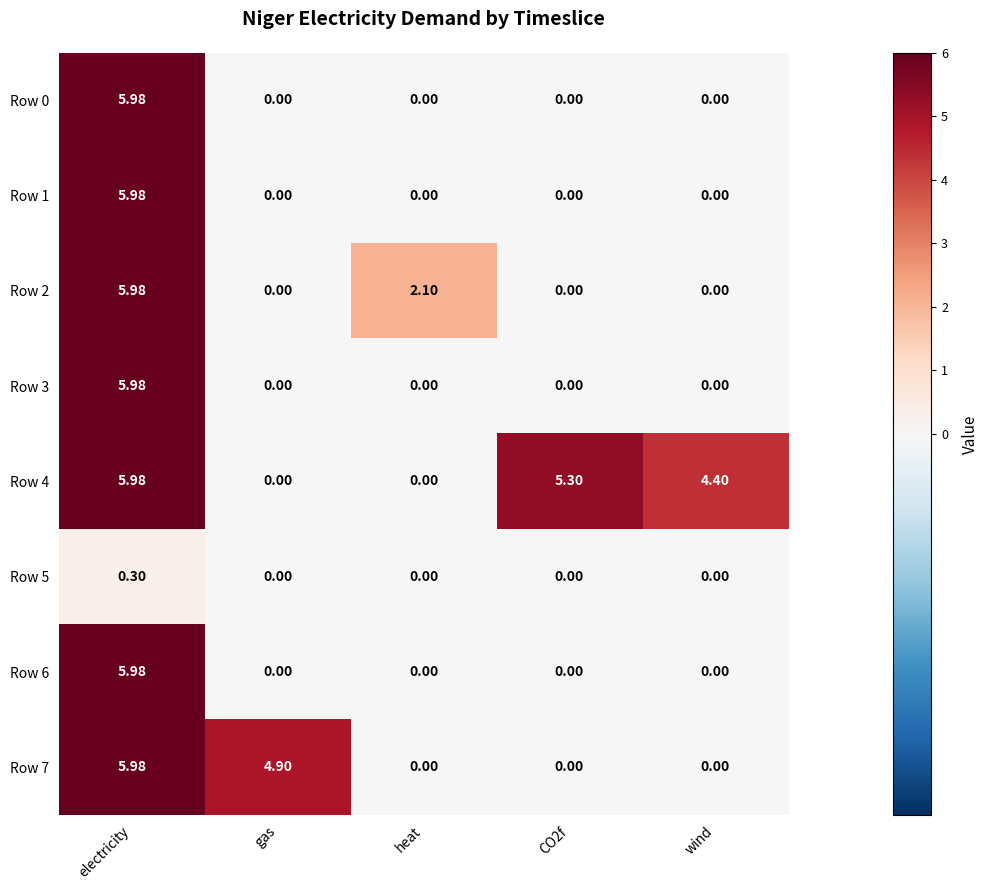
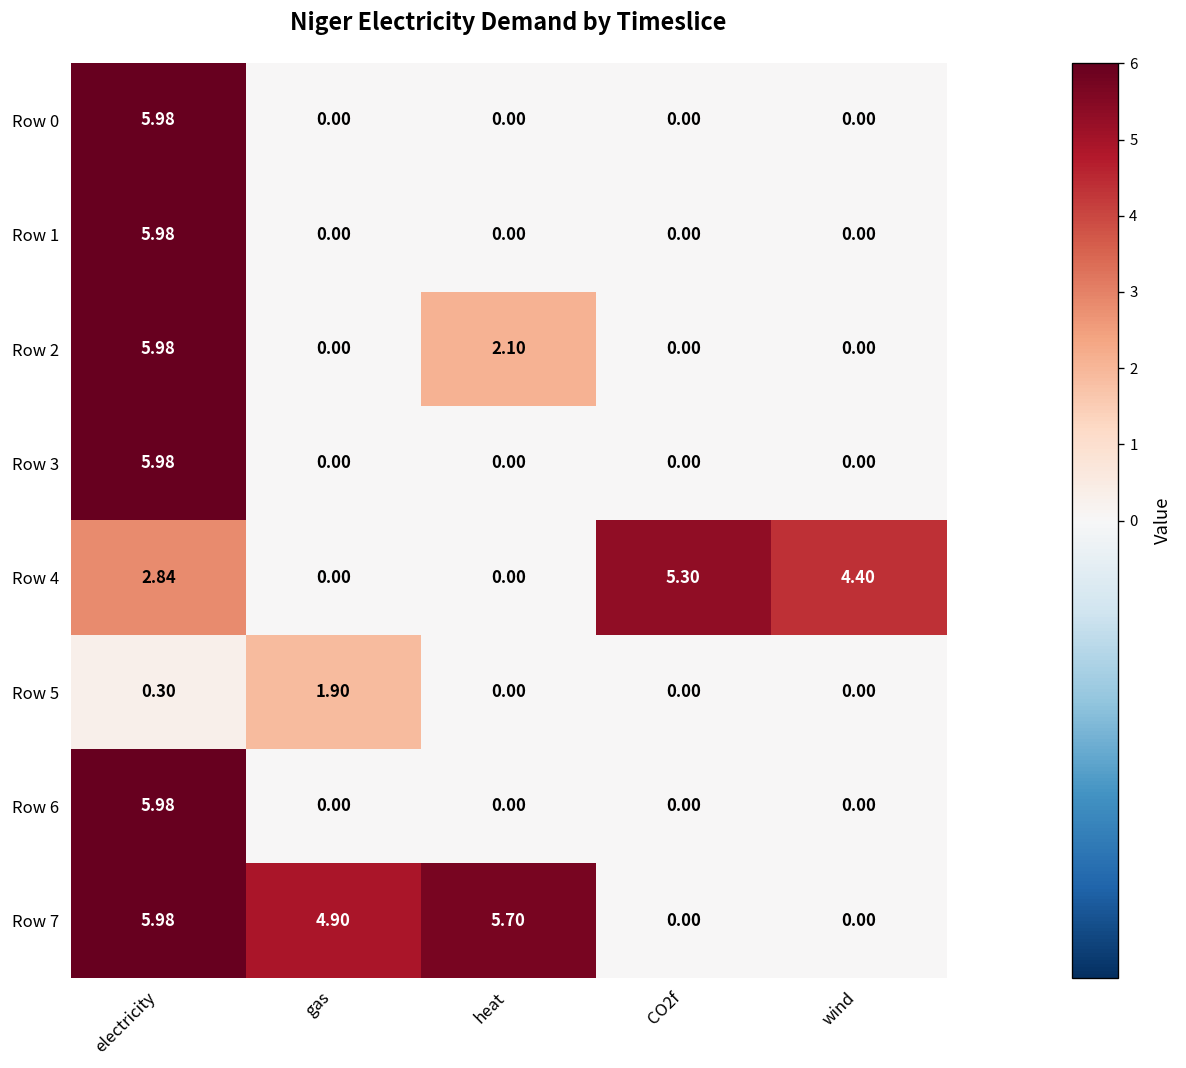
  {
    "Row 0": {
      "electricity": 5.98,
      "gas": 0.00,
      "heat": 0.00,
      "CO2f": 0.00,
      "wind": 0.00
    },
    "Row 1": {
      "electricity": 5.98,
      "gas": 0.00,
      "heat": 0.00,
      "CO2f": 0.00,
      "wind": 0.00
    },
    "Row 2": {
      "electricity": 5.98,
      "gas": 0.00,
      "heat": 2.10,
      "CO2f": 0.00,
      "wind": 0.00
    },
    "Row 3": {
      "electricity": 5.98,
      "gas": 0.00,
      "heat": 0.00,
      "CO2f": 0.00,
      "wind": 0.00
    },
    "Row 4": {
-     "electricity": 5.98,
+     "electricity": 2.84,
      "gas": 0.00,
      "heat": 0.00,
      "CO2f": 5.30,
      "wind": 4.40
    },
    "Row 5": {
      "electricity": 0.30,
-     "gas": 0.00,
+     "gas": 1.90,
      "heat": 0.00,
      "CO2f": 0.00,
      "wind": 0.00
    },
    "Row 6": {
      "electricity": 5.98,
      "gas": 0.00,
      "heat": 0.00,
      "CO2f": 0.00,
      "wind": 0.00
    },
    "Row 7": {
      "electricity": 5.98,
      "gas": 4.90,
-     "heat": 0.00,
+     "heat": 5.70,
      "CO2f": 0.00,
      "wind": 0.00
    }
  }
